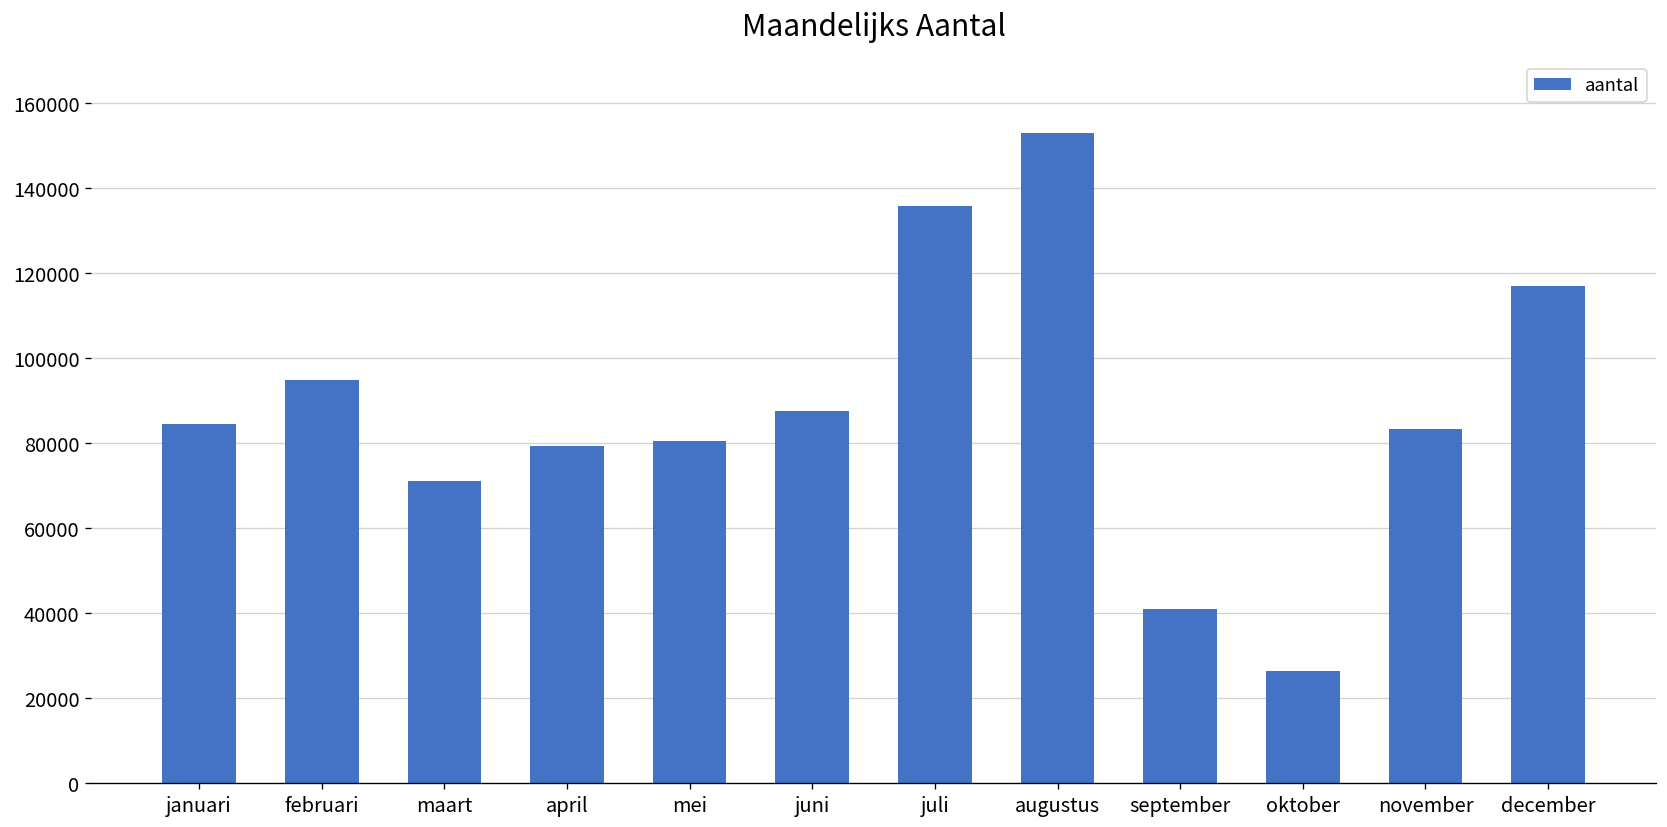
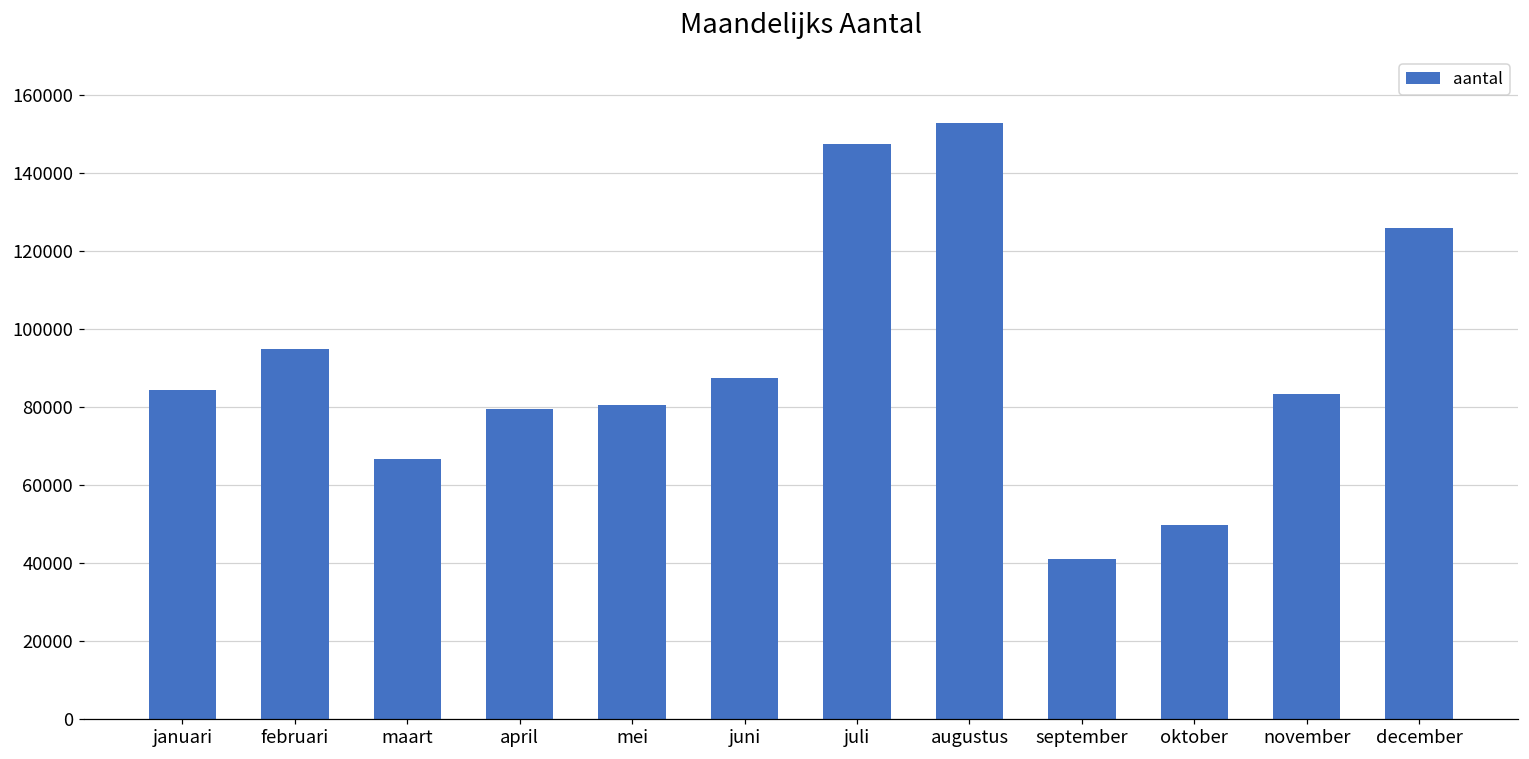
  {
    "januari": 84000,
    "februari": 95000,
-   "maart": 71000,
+   "maart": 67000,
    "april": 79000,
    "mei": 80000,
    "juni": 87000,
-   "juli": 136000,
+   "juli": 147000,
    "augustus": 153000,
    "september": 41000,
-   "oktober": 26000,
+   "oktober": 50000,
    "november": 83000,
-   "december": 117000
+   "december": 126000
  }
